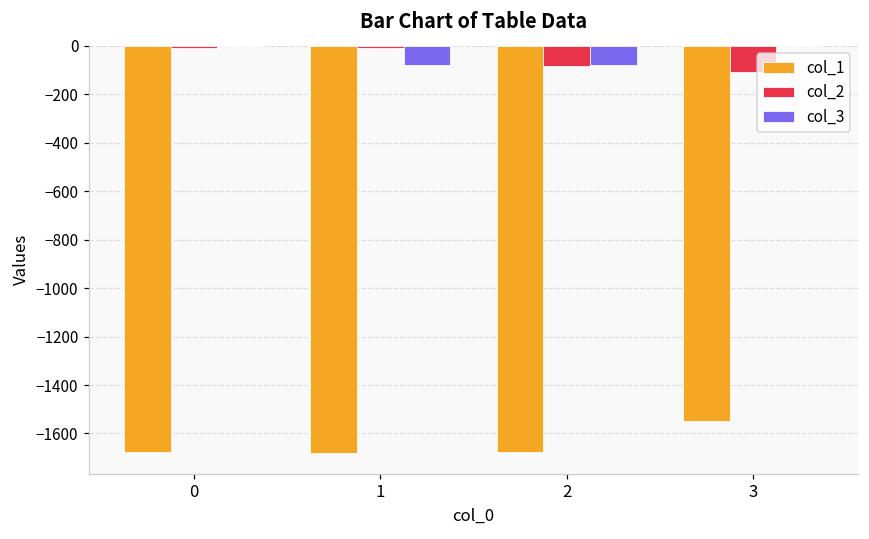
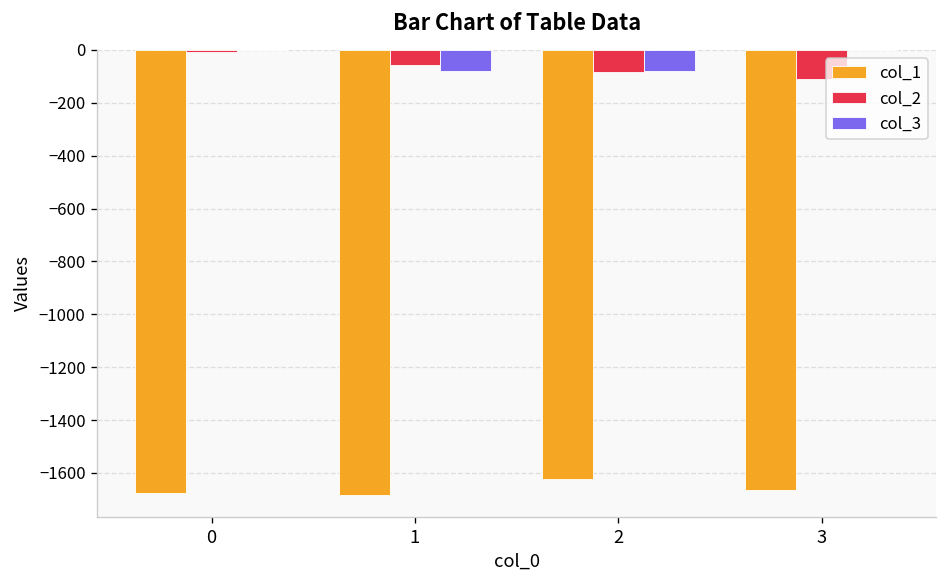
  {
    "col_1": {
      "0": -1670,
      "1": -1680,
-     "2": -1680,
-     "3": -1550
+     "2": -1620,
+     "3": -1660
    },
    "col_2": {
-     "1": -10,
+     "1": -60,
      "2": -80,
      "3": -110
    },
    "col_3": {
      "1": -80,
      "2": -80
    }
  }
